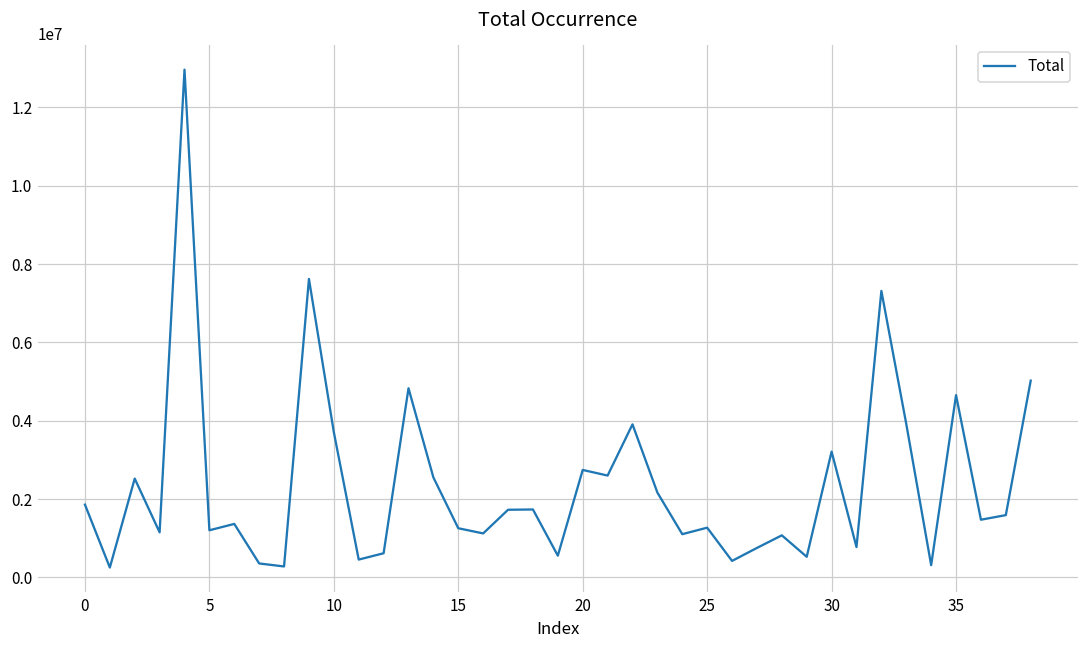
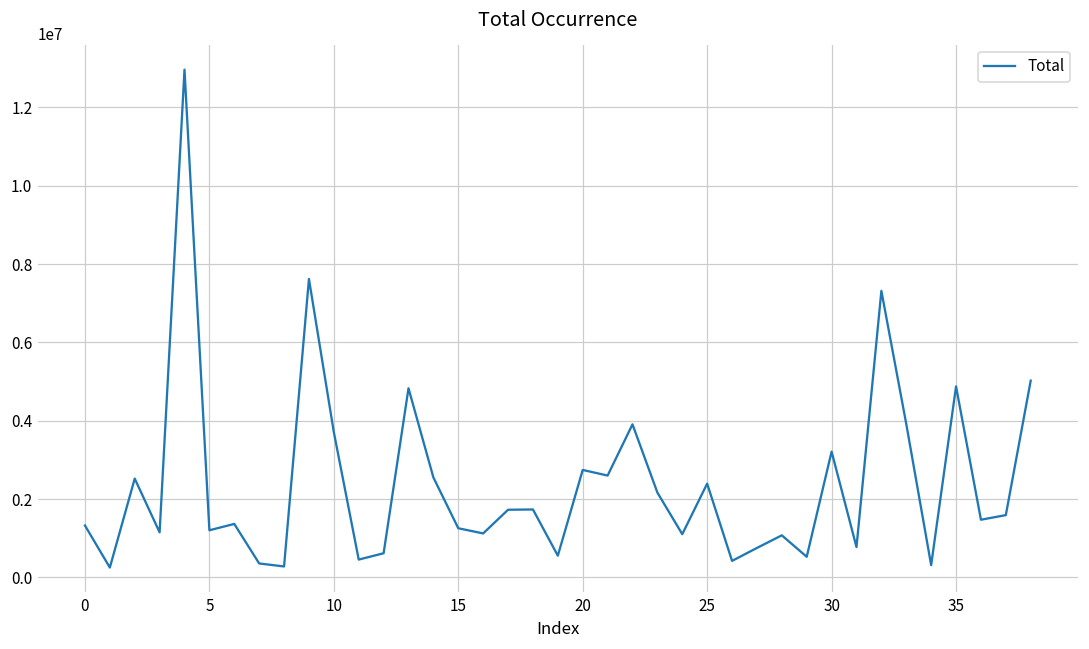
  {
-   "0": 1900000,
+   "0": 1300000,
    "5": 1200000,
    "10": 3700000,
    "15": 1300000,
    "20": 2700000,
-   "25": 1300000,
+   "25": 2400000,
    "30": 3200000,
-   "35": 4700000
+   "35": 4900000
  }
